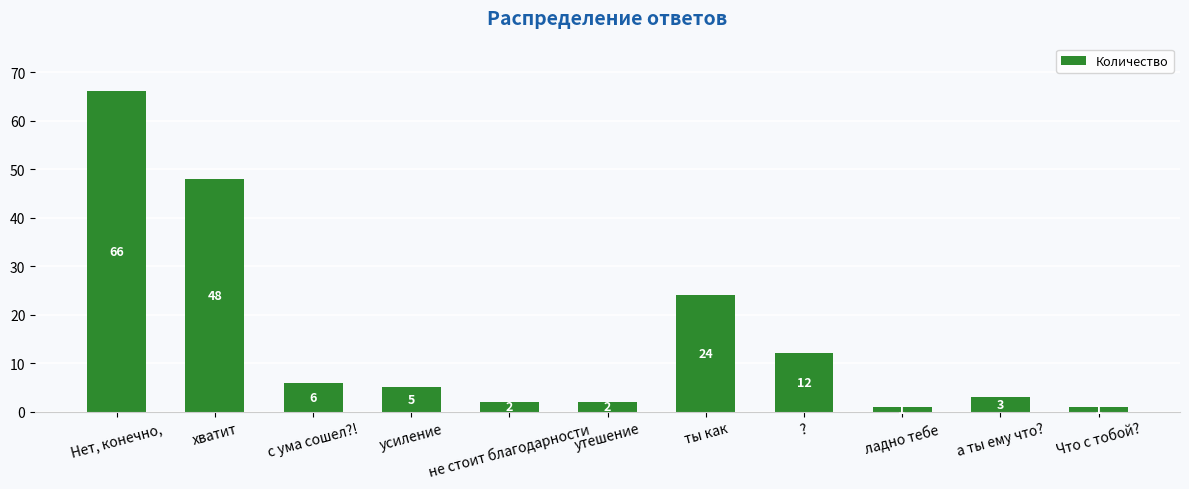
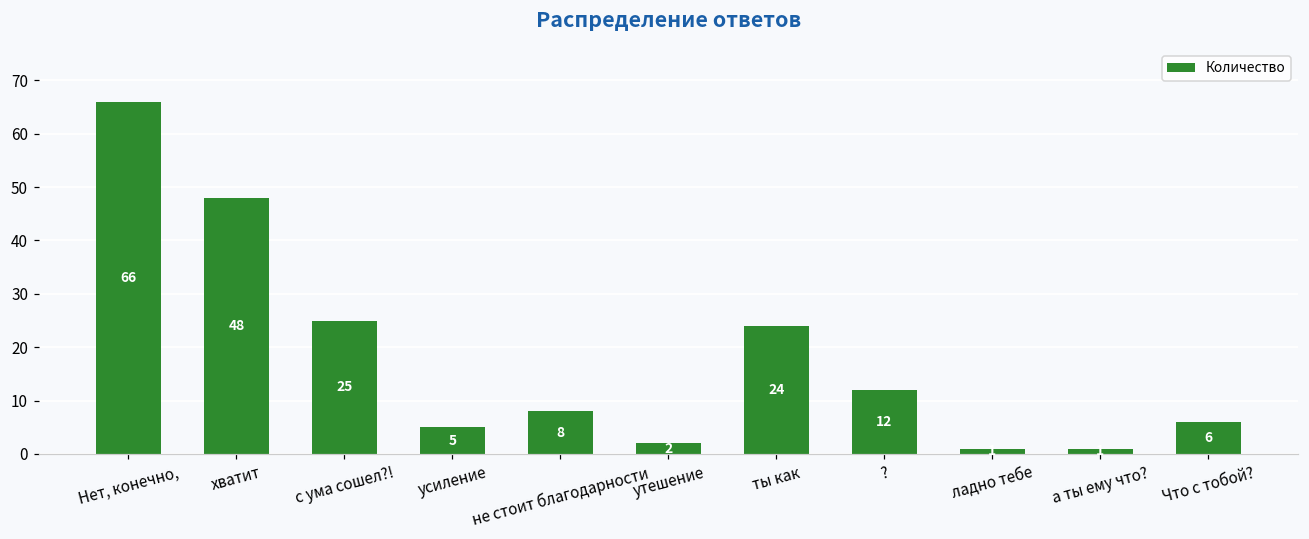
  {
    "Нет, конечно,": 66,
    "хватит": 48,
-   "с ума сошел?!": 6,
+   "с ума сошел?!": 25,
    "усиление": 5,
-   "не стоит благодарности": 2,
+   "не стоит благодарности": 8,
    "утешение": 2,
    "ты как": 24,
    "?": 12,
-   "а ты ему что?": 3,
-   "Что с тобой?": 1
+   "а ты ему что?": 1,
+   "Что с тобой?": 6
  }
